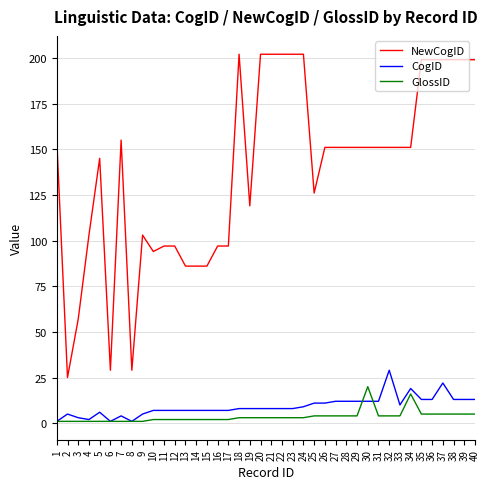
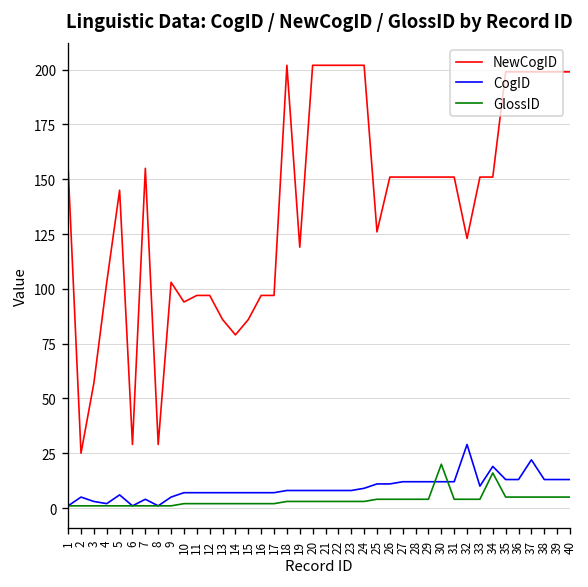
  {
    "NewCogID": {
      "1": 155,
      "2": 25,
      "3": 57,
      "4": 103,
      "5": 145,
      "6": 29,
      "7": 155,
      "8": 29,
      "9": 103,
      "10": 94,
      "11": 97,
      "12": 97,
      "13": 86,
-     "14": 86,
+     "14": 79,
      "15": 86,
      "16": 97,
      "17": 97,
      "18": 202,
      "19": 119,
      "20": 202,
      "21": 202,
      "22": 202,
      "23": 202,
      "24": 202,
      "25": 126,
      "26": 151,
      "27": 151,
      "28": 151,
      "29": 151,
      "30": 151,
      "31": 151,
-     "32": 151,
+     "32": 123,
      "33": 151,
      "34": 151,
      "40": 199
    },
    "CogID": {
      "2": 5,
      "3": 3,
      "5": 6,
      "7": 4,
      "9": 5,
      "10": 7,
      "11": 7,
      "12": 7,
      "13": 7,
      "14": 7,
      "15": 7,
      "16": 7,
      "17": 7,
      "18": 8,
      "19": 8,
      "20": 8,
      "21": 8,
      "22": 8,
      "23": 8,
      "24": 9,
      "25": 11,
      "26": 11,
      "27": 12,
      "28": 12,
      "29": 12,
      "30": 12,
      "31": 12,
      "32": 29,
      "33": 10,
      "34": 19,
      "35": 13,
      "36": 13,
      "37": 22,
      "38": 13,
      "39": 13,
      "40": 13
    },
    "GlossID": {
      "2": 1,
      "3": 1,
      "5": 1,
      "7": 1,
      "9": 1,
      "10": 2,
      "11": 2,
      "12": 2,
      "13": 2,
      "14": 2,
      "15": 2,
      "16": 2,
      "17": 2,
      "18": 3,
      "19": 3,
      "20": 3,
      "21": 3,
      "22": 3,
      "23": 3,
      "24": 3,
      "25": 4,
      "26": 4,
      "27": 4,
      "28": 4,
      "29": 4,
      "30": 20,
      "31": 4,
      "32": 4,
      "33": 4,
      "34": 16,
      "35": 5,
      "36": 5,
      "37": 5,
      "38": 5,
      "39": 5,
      "40": 5
    }
  }
